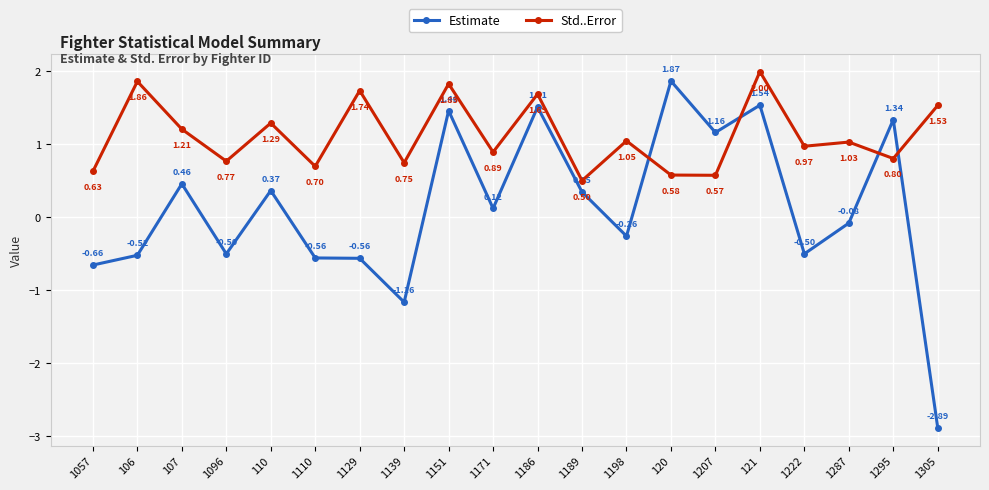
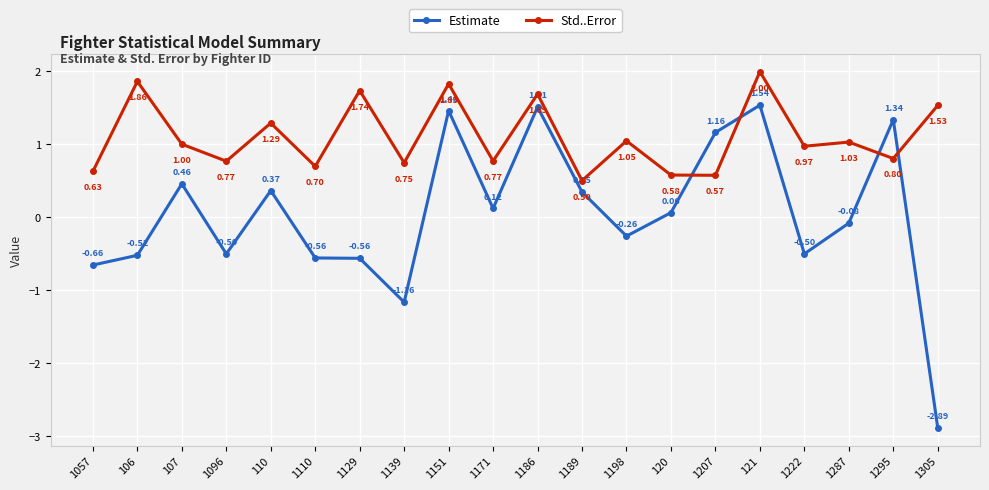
  {
    "Estimate": {
      "1057": -0.66,
      "106": -0.52,
      "107": 0.46,
      "1096": -0.50,
      "110": 0.37,
      "1110": -0.56,
      "1129": -0.56,
      "1139": -1.16,
      "1171": 0.12,
      "1198": -0.26,
-     "120": 1.87,
+     "120": 0.06,
      "1207": 1.16,
      "1222": -0.50,
      "1287": -0.08,
      "1295": 1.34,
      "1305": -2.89
    },
    "Std..Error": {
      "1057": 0.63,
      "106": 1.86,
-     "107": 1.21,
+     "107": 1.00,
      "1096": 0.77,
      "110": 1.29,
      "1110": 0.70,
      "1129": 1.74,
      "1139": 0.75,
-     "1171": 0.89,
+     "1171": 0.77,
      "1198": 1.05,
      "120": 0.58,
      "1207": 0.57,
      "1222": 0.97,
      "1287": 1.03,
      "1295": 0.80,
      "1305": 1.53
    }
  }
